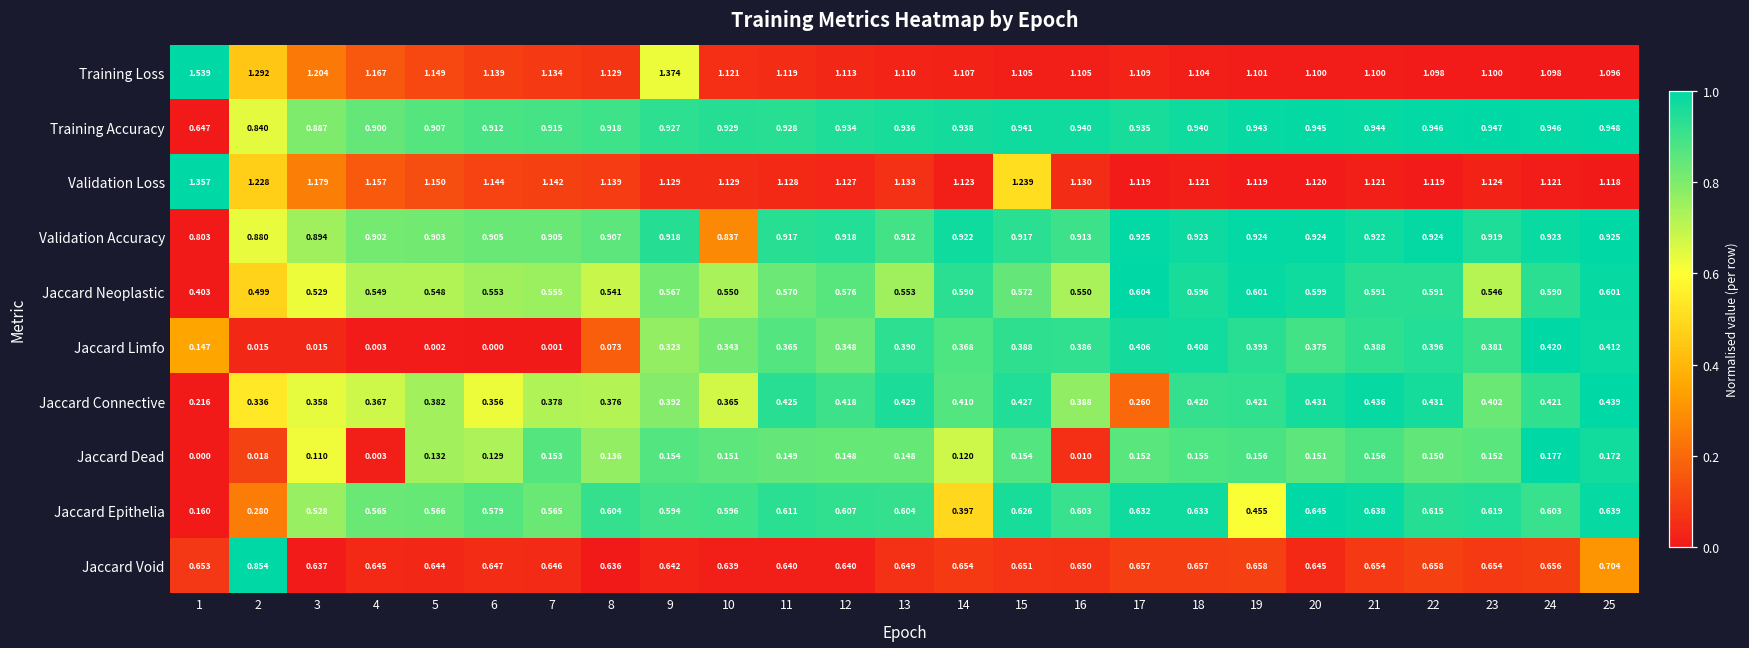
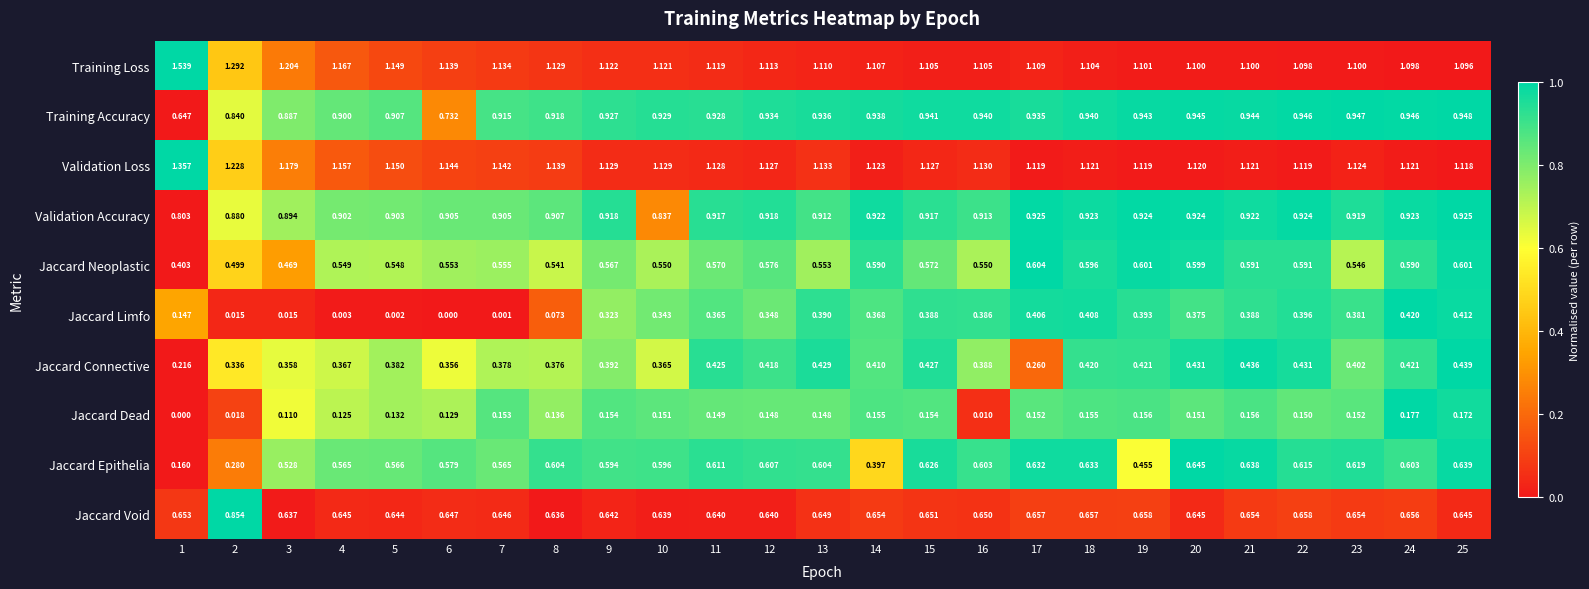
  {
    "Training Loss": {
      "1": 1.539,
      "2": 1.292,
      "3": 1.204,
      "4": 1.167,
      "5": 1.149,
      "6": 1.139,
      "7": 1.134,
      "8": 1.129,
-     "9": 1.374,
+     "9": 1.122,
      "10": 1.121,
      "11": 1.119,
      "12": 1.113,
      "13": 1.110,
      "14": 1.107,
      "15": 1.105,
      "16": 1.105,
      "17": 1.109,
      "18": 1.104,
      "19": 1.101,
      "20": 1.100,
      "21": 1.100,
      "22": 1.098,
      "23": 1.100,
      "24": 1.098,
      "25": 1.096
    },
    "Training Accuracy": {
      "1": 0.647,
      "2": 0.840,
      "3": 0.887,
      "4": 0.900,
      "5": 0.907,
-     "6": 0.912,
+     "6": 0.732,
      "7": 0.915,
      "8": 0.918,
      "9": 0.927,
      "10": 0.929,
      "11": 0.928,
      "12": 0.934,
      "13": 0.936,
      "14": 0.938,
      "15": 0.941,
      "16": 0.940,
      "17": 0.935,
      "18": 0.940,
      "19": 0.943,
      "20": 0.945,
      "21": 0.944,
      "22": 0.946,
      "23": 0.947,
      "24": 0.946,
      "25": 0.948
    },
    "Validation Loss": {
      "1": 1.357,
      "2": 1.228,
      "3": 1.179,
      "4": 1.157,
      "5": 1.150,
      "6": 1.144,
      "7": 1.142,
      "8": 1.139,
      "9": 1.129,
      "10": 1.129,
      "11": 1.128,
      "12": 1.127,
      "13": 1.133,
      "14": 1.123,
-     "15": 1.239,
+     "15": 1.127,
      "16": 1.130,
      "17": 1.119,
      "18": 1.121,
      "19": 1.119,
      "20": 1.120,
      "21": 1.121,
      "22": 1.119,
      "23": 1.124,
      "24": 1.121,
      "25": 1.118
    },
    "Jaccard Neoplastic": {
      "1": 0.403,
      "2": 0.499,
-     "3": 0.529,
+     "3": 0.469,
      "4": 0.549,
      "5": 0.548,
      "6": 0.553,
      "7": 0.555,
      "8": 0.541,
      "9": 0.567,
      "10": 0.550,
      "11": 0.570,
      "12": 0.576,
      "13": 0.553,
      "14": 0.590,
      "15": 0.572,
      "16": 0.550,
      "17": 0.604,
      "18": 0.596,
      "19": 0.601,
      "20": 0.599,
      "21": 0.591,
      "22": 0.591,
      "23": 0.546,
      "24": 0.590,
      "25": 0.601
    },
    "Jaccard Dead": {
      "1": 0.000,
      "2": 0.018,
      "3": 0.110,
-     "4": 0.003,
+     "4": 0.125,
      "5": 0.132,
      "6": 0.129,
      "7": 0.153,
      "8": 0.136,
      "9": 0.154,
      "10": 0.151,
      "11": 0.149,
      "12": 0.148,
      "13": 0.148,
-     "14": 0.120,
+     "14": 0.155,
      "15": 0.154,
      "16": 0.010,
      "17": 0.152,
      "18": 0.155,
      "19": 0.156,
      "20": 0.151,
      "21": 0.156,
      "22": 0.150,
      "23": 0.152,
      "24": 0.177,
      "25": 0.172
    },
    "Jaccard Void": {
      "1": 0.653,
      "2": 0.854,
      "3": 0.637,
      "4": 0.645,
      "5": 0.644,
      "6": 0.647,
      "7": 0.646,
      "8": 0.636,
      "9": 0.642,
      "10": 0.639,
      "11": 0.640,
      "12": 0.640,
      "13": 0.649,
      "14": 0.654,
      "15": 0.651,
      "16": 0.650,
      "17": 0.657,
      "18": 0.657,
      "19": 0.658,
      "20": 0.645,
      "21": 0.654,
      "22": 0.658,
      "23": 0.654,
      "24": 0.656,
-     "25": 0.704
+     "25": 0.645
    }
  }
